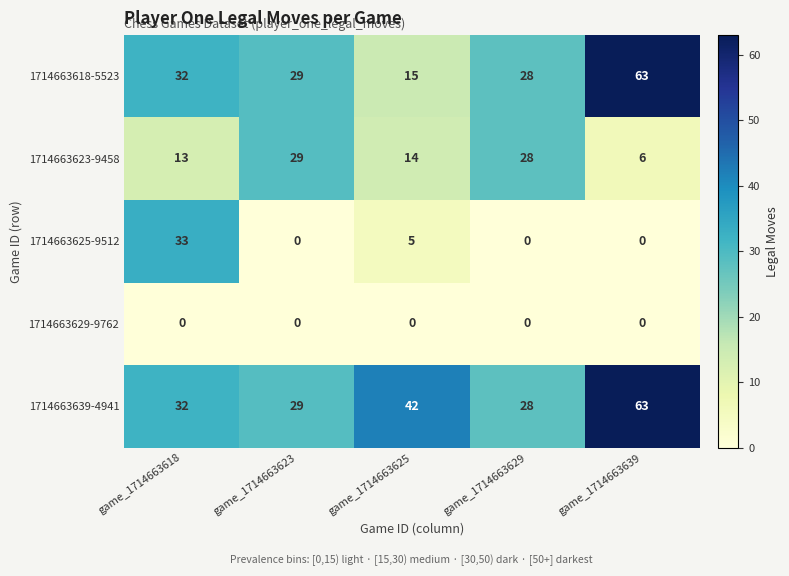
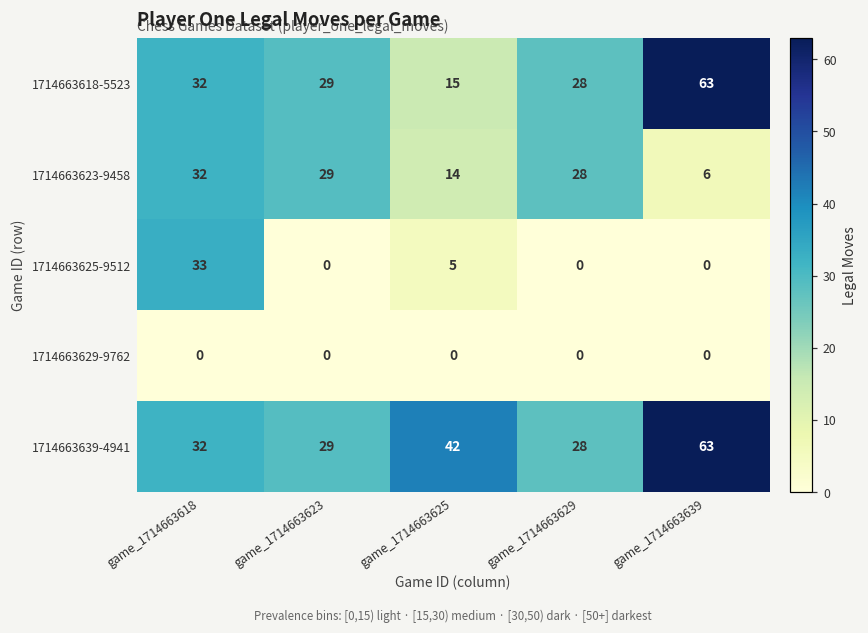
  {
    "1714663618-5523": {
      "game_1714663618": 32,
      "game_1714663623": 29,
      "game_1714663625": 15,
      "game_1714663629": 28,
      "game_1714663639": 63
    },
    "1714663623-9458": {
-     "game_1714663618": 13,
+     "game_1714663618": 32,
      "game_1714663623": 29,
      "game_1714663625": 14,
      "game_1714663629": 28,
      "game_1714663639": 6
    },
    "1714663625-9512": {
      "game_1714663618": 33,
      "game_1714663623": 0,
      "game_1714663625": 5,
      "game_1714663629": 0,
      "game_1714663639": 0
    },
    "1714663629-9762": {
      "game_1714663618": 0,
      "game_1714663623": 0,
      "game_1714663625": 0,
      "game_1714663629": 0,
      "game_1714663639": 0
    },
    "1714663639-4941": {
      "game_1714663618": 32,
      "game_1714663623": 29,
      "game_1714663625": 42,
      "game_1714663629": 28,
      "game_1714663639": 63
    }
  }
